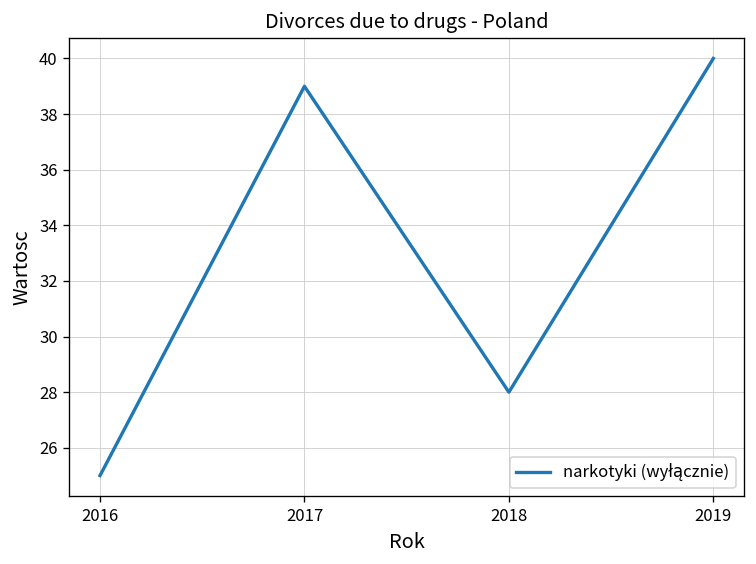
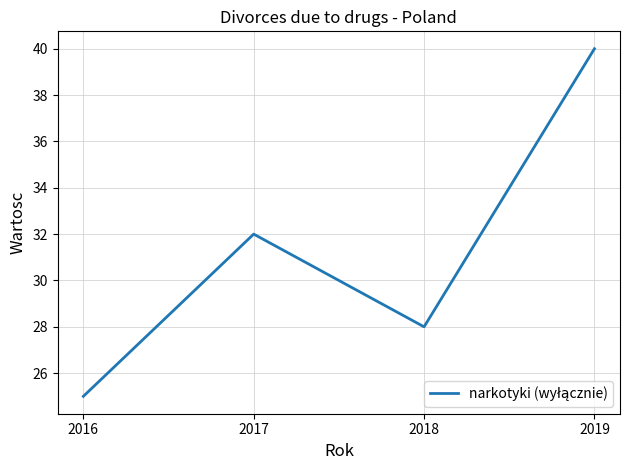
  {
    "2016": 25,
-   "2017": 39,
+   "2017": 32,
    "2018": 28,
    "2019": 40
  }
